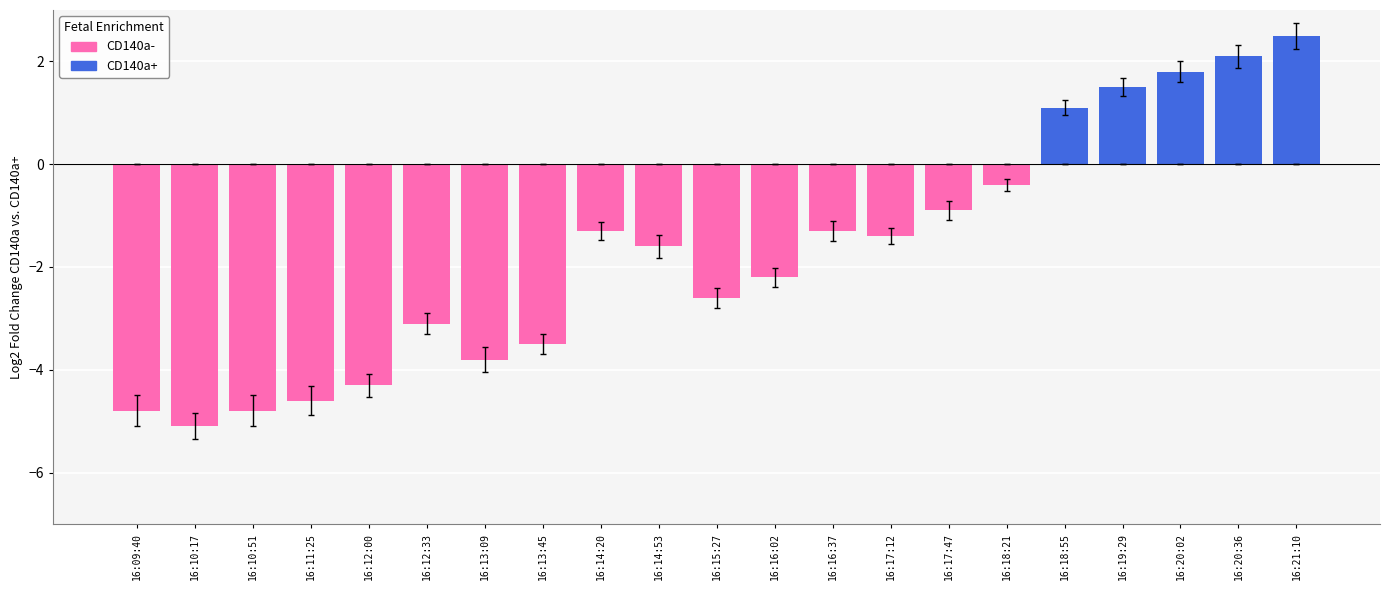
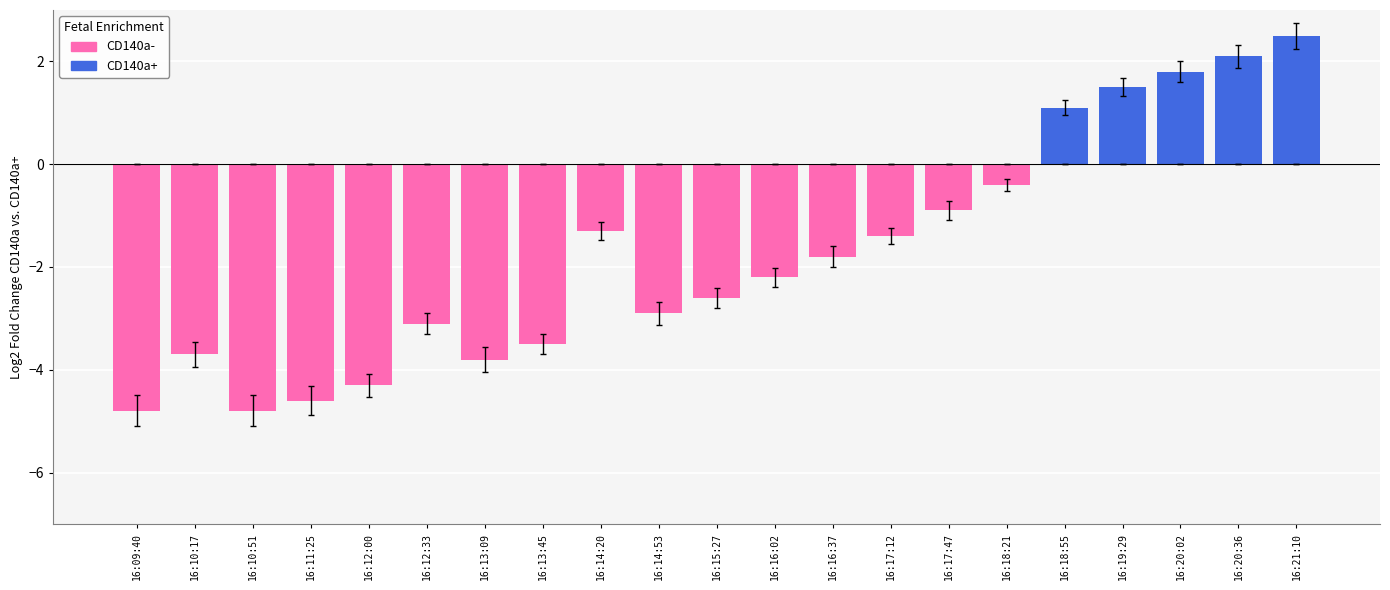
  {
    "CD140a-": {
      "16:09:40": -4.8,
-     "16:10:17": -5.1,
+     "16:10:17": -3.7,
      "16:10:51": -4.8,
      "16:11:25": -4.6,
      "16:12:00": -4.3,
      "16:12:33": -3.1,
      "16:13:09": -3.8,
      "16:13:45": -3.5,
      "16:14:20": -1.3,
-     "16:14:53": -1.6,
+     "16:14:53": -2.9,
      "16:15:27": -2.6,
      "16:16:02": -2.2,
-     "16:16:37": -1.3,
+     "16:16:37": -1.8,
      "16:17:12": -1.4,
      "16:17:47": -0.9,
      "16:18:21": -0.4,
      "16:18:55": 0.0,
      "16:19:29": 0.0,
      "16:20:02": 0.0,
      "16:20:36": 0.0,
      "16:21:10": 0.0
    }
  }
